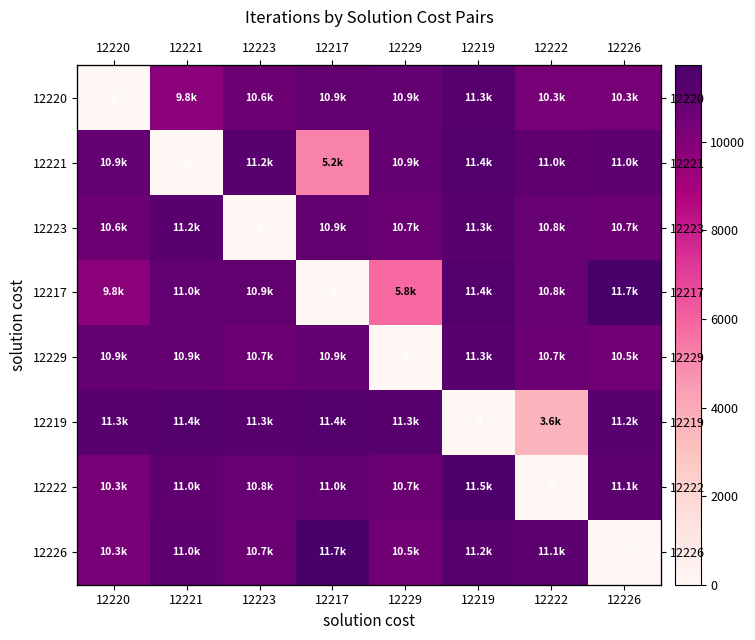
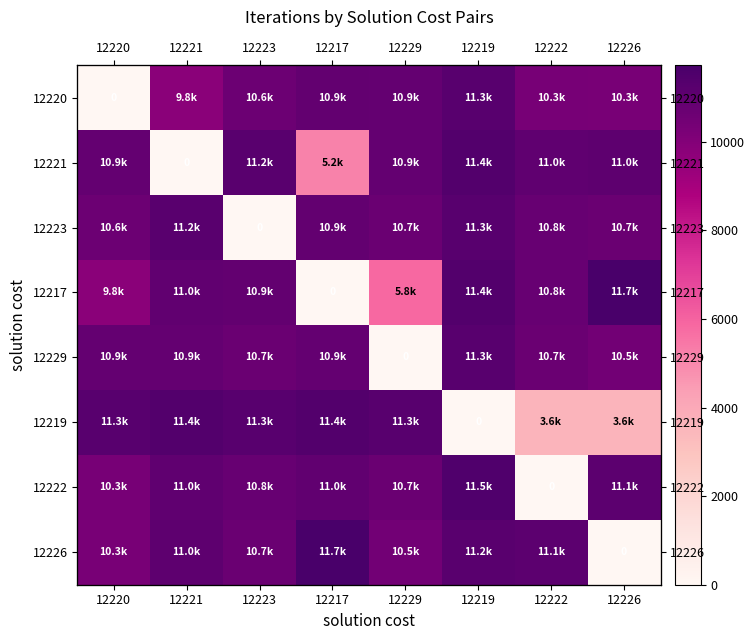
  {
    "12220": {
      "12221": "9.8k",
      "12223": "10.6k",
      "12217": "10.9k",
      "12229": "10.9k",
      "12219": "11.3k",
      "12222": "10.3k",
      "12226": "10.3k"
    },
    "12221": {
      "12220": "10.9k",
      "12223": "11.2k",
      "12217": "5.2k",
      "12229": "10.9k",
      "12219": "11.4k",
      "12222": "11.0k",
      "12226": "11.0k"
    },
    "12223": {
      "12220": "10.6k",
      "12221": "11.2k",
      "12217": "10.9k",
      "12229": "10.7k",
      "12219": "11.3k",
      "12222": "10.8k",
      "12226": "10.7k"
    },
    "12217": {
      "12220": "9.8k",
      "12221": "11.0k",
      "12223": "10.9k",
      "12229": "5.8k",
      "12219": "11.4k",
      "12222": "10.8k",
      "12226": "11.7k"
    },
    "12229": {
      "12220": "10.9k",
      "12221": "10.9k",
      "12223": "10.7k",
      "12217": "10.9k",
      "12219": "11.3k",
      "12222": "10.7k",
      "12226": "10.5k"
    },
    "12219": {
      "12220": "11.3k",
      "12221": "11.4k",
      "12223": "11.3k",
      "12217": "11.4k",
      "12229": "11.3k",
      "12222": "3.6k",
-     "12226": "11.2k"
+     "12226": "3.6k"
    },
    "12222": {
      "12220": "10.3k",
      "12221": "11.0k",
      "12223": "10.8k",
      "12217": "11.0k",
      "12229": "10.7k",
      "12219": "11.5k",
      "12226": "11.1k"
    },
    "12226": {
      "12220": "10.3k",
      "12221": "11.0k",
      "12223": "10.7k",
      "12217": "11.7k",
      "12229": "10.5k",
      "12219": "11.2k",
      "12222": "11.1k"
    }
  }
